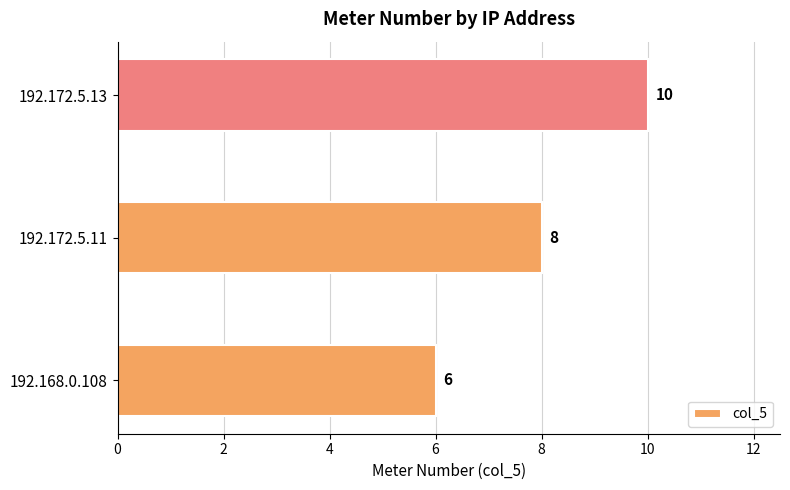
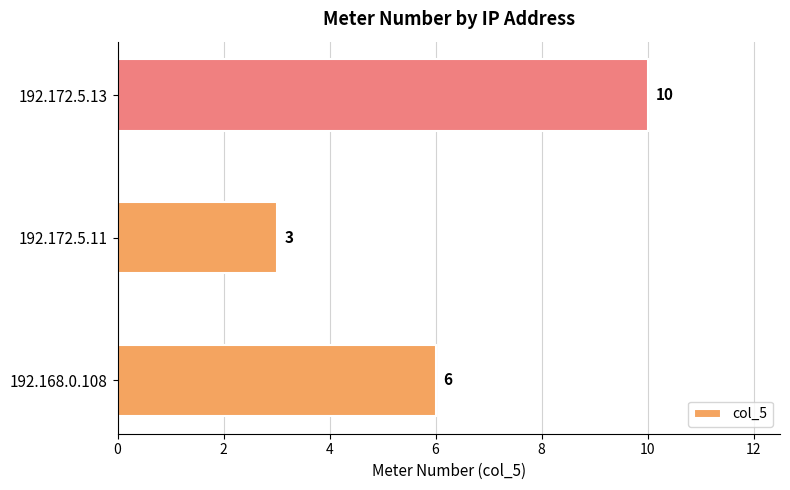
  {
    "192.172.5.13": 10,
-   "192.172.5.11": 8,
+   "192.172.5.11": 3,
    "192.168.0.108": 6
  }
